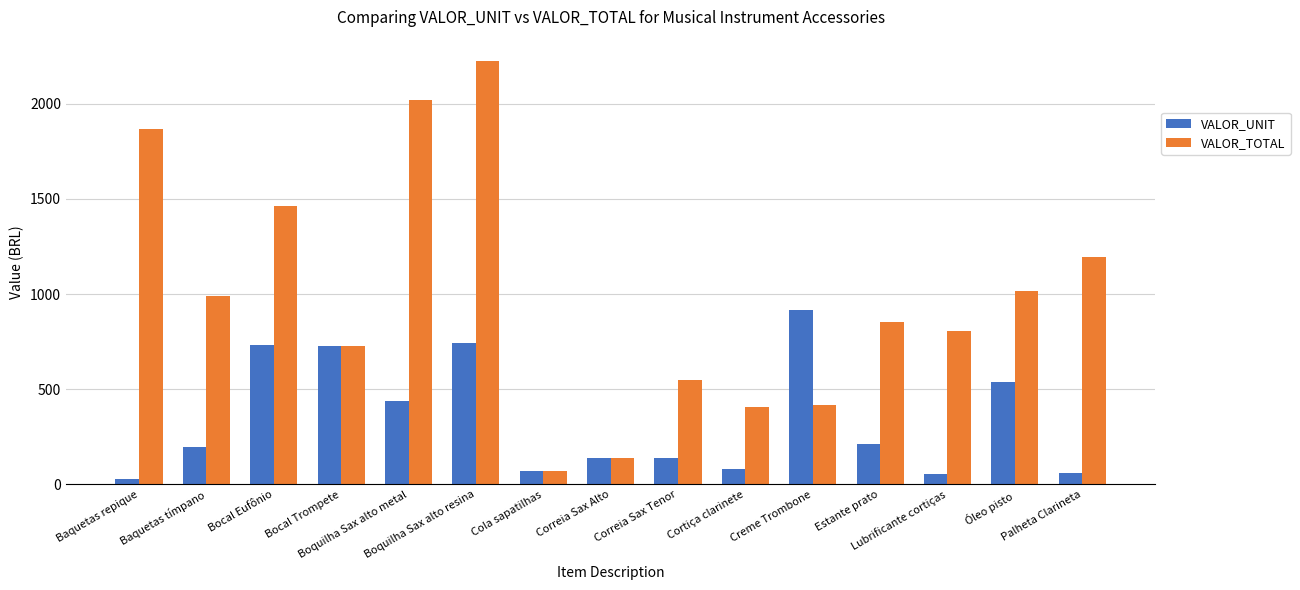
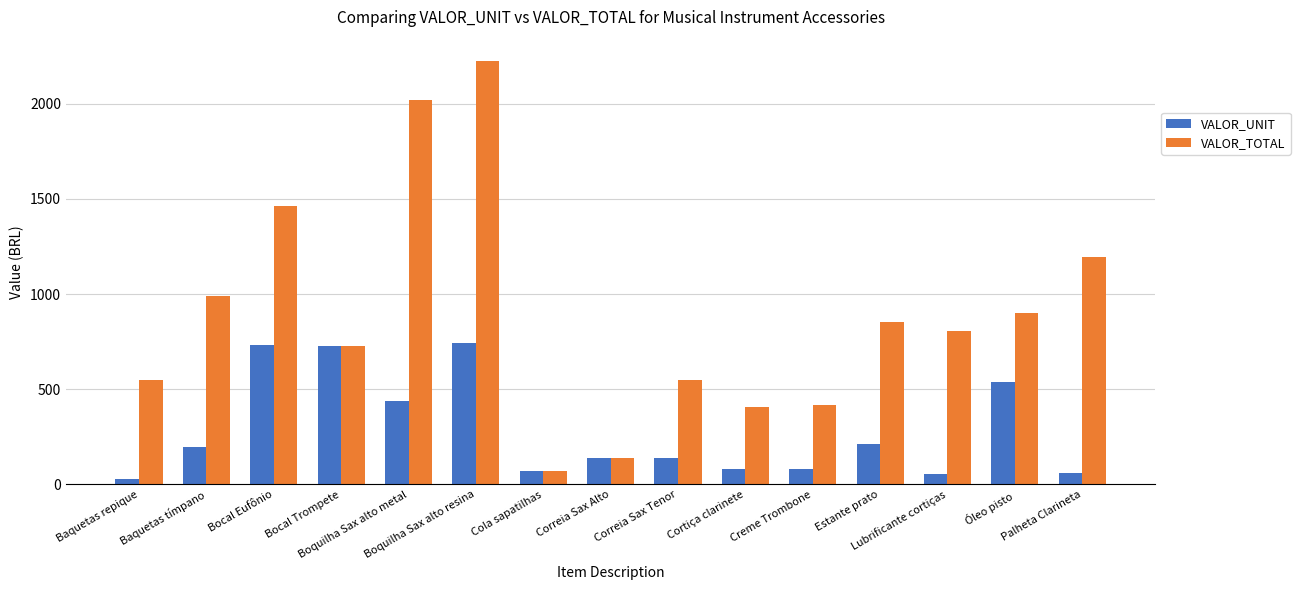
  {
    "VALOR_UNIT": {
      "Baquetas repique": 30,
      "Baquetas tímpano": 200,
      "Bocal Eufônio": 730,
      "Bocal Trompete": 720,
      "Boquilha Sax alto metal": 440,
      "Boquilha Sax alto resina": 740,
      "Cola sapatilhas": 70,
      "Correia Sax Alto": 140,
      "Correia Sax Tenor": 140,
      "Cortiça clarinete": 80,
-     "Creme Trombone": 920,
+     "Creme Trombone": 80,
      "Estante prato": 210,
      "Lubrificante cortiças": 50,
      "Óleo pisto": 540,
      "Palheta Clarineta": 60
    },
    "VALOR_TOTAL": {
-     "Baquetas repique": 1860,
+     "Baquetas repique": 550,
      "Baquetas tímpano": 990,
      "Bocal Eufônio": 1460,
      "Bocal Trompete": 720,
      "Boquilha Sax alto metal": 2020,
      "Boquilha Sax alto resina": 2220,
      "Cola sapatilhas": 70,
      "Correia Sax Alto": 140,
      "Correia Sax Tenor": 550,
      "Cortiça clarinete": 410,
      "Creme Trombone": 420,
      "Estante prato": 850,
      "Lubrificante cortiças": 810,
-     "Óleo pisto": 1010,
+     "Óleo pisto": 900,
      "Palheta Clarineta": 1200
    }
  }
